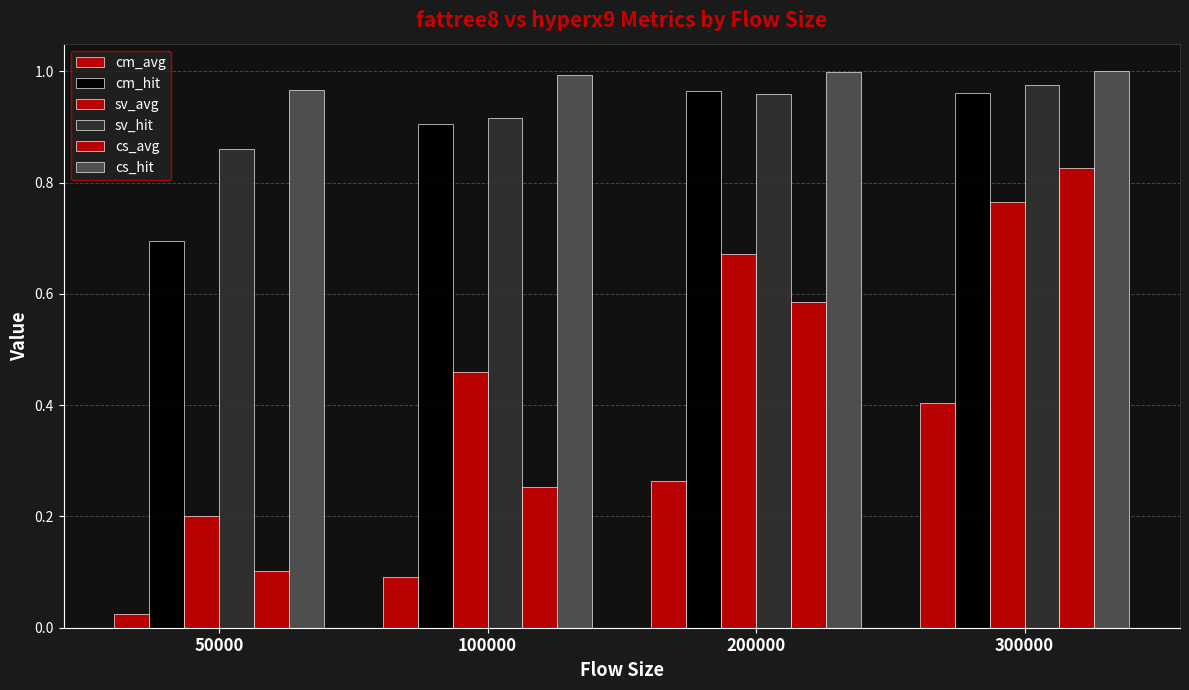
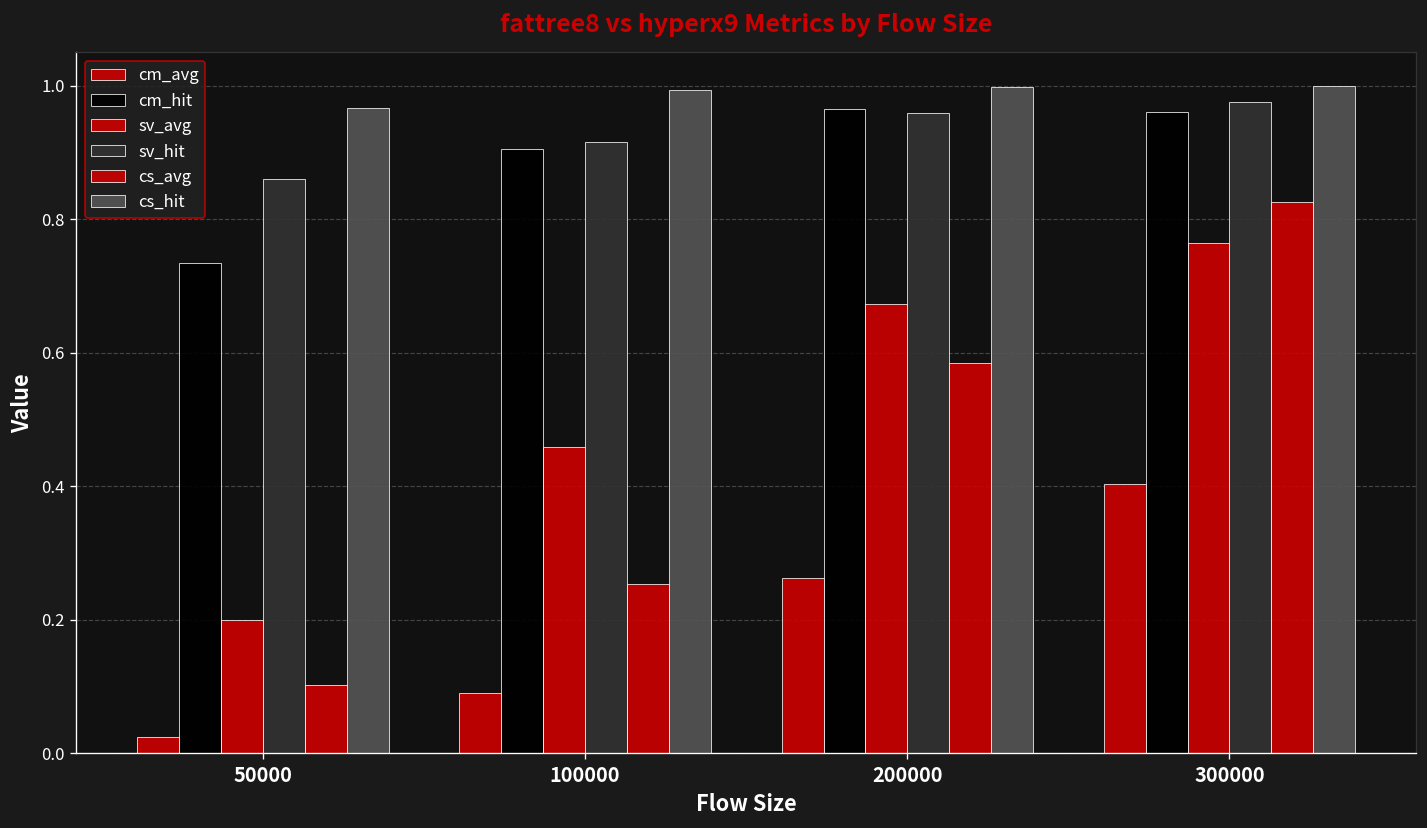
  {
    "cm_hit": {
-     "50000": 0.69,
+     "50000": 0.73,
      "100000": 0.90,
      "200000": 0.96,
      "300000": 0.96
    }
  }
